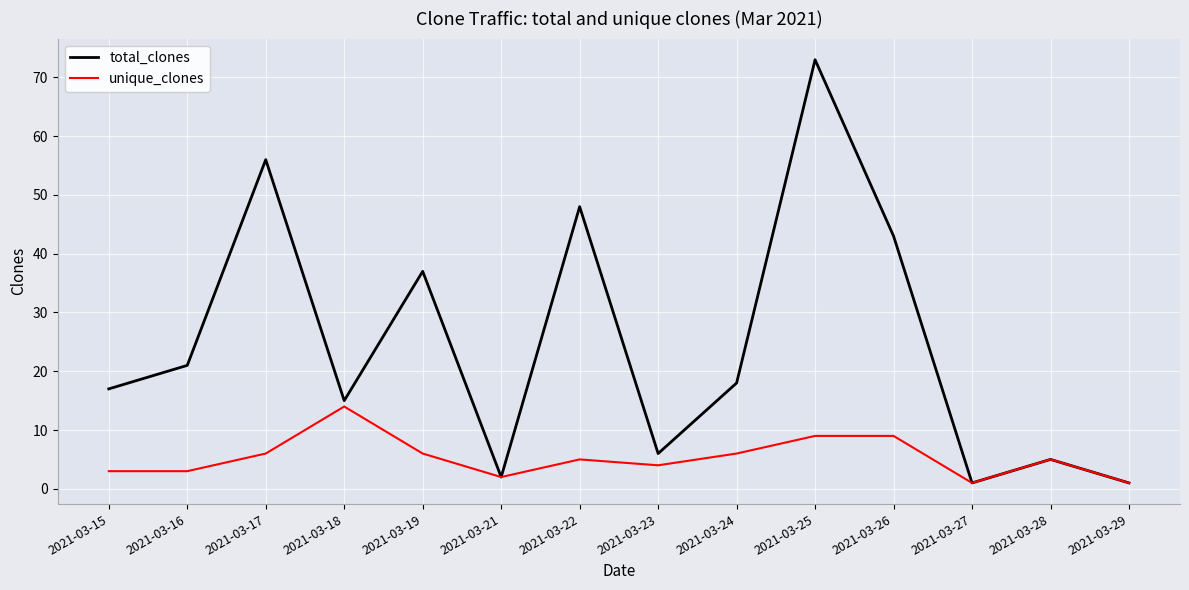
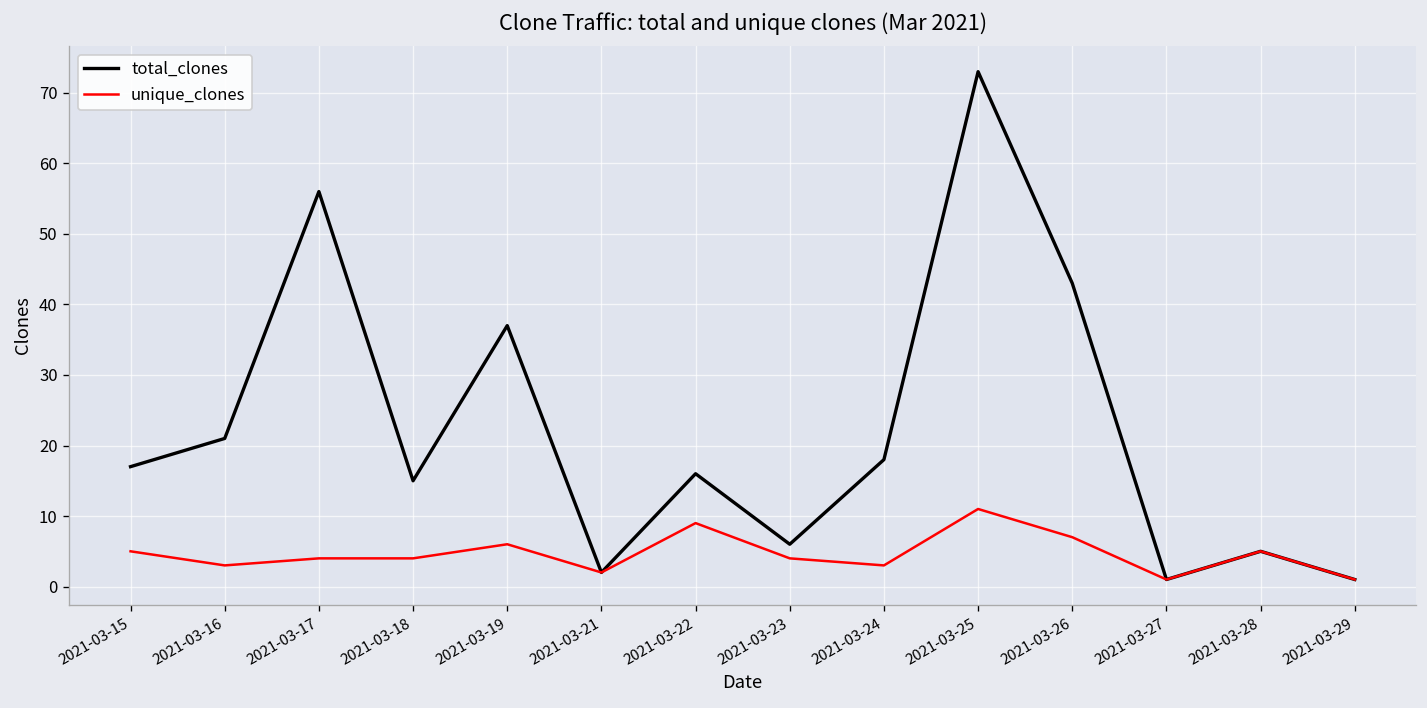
  {
    "total_clones": {
      "2021-03-15": 17,
      "2021-03-16": 21,
      "2021-03-17": 56,
      "2021-03-18": 15,
      "2021-03-19": 37,
-     "2021-03-22": 48,
+     "2021-03-22": 16,
      "2021-03-23": 6,
      "2021-03-24": 18,
      "2021-03-25": 73,
      "2021-03-26": 43
    },
    "unique_clones": {
-     "2021-03-15": 3,
+     "2021-03-15": 5,
      "2021-03-16": 3,
-     "2021-03-17": 6,
-     "2021-03-18": 14,
+     "2021-03-17": 4,
+     "2021-03-18": 4,
      "2021-03-19": 6,
-     "2021-03-22": 5,
+     "2021-03-22": 9,
      "2021-03-23": 4,
-     "2021-03-24": 6,
-     "2021-03-25": 9,
-     "2021-03-26": 9
+     "2021-03-24": 3,
+     "2021-03-25": 11,
+     "2021-03-26": 7
    }
  }
